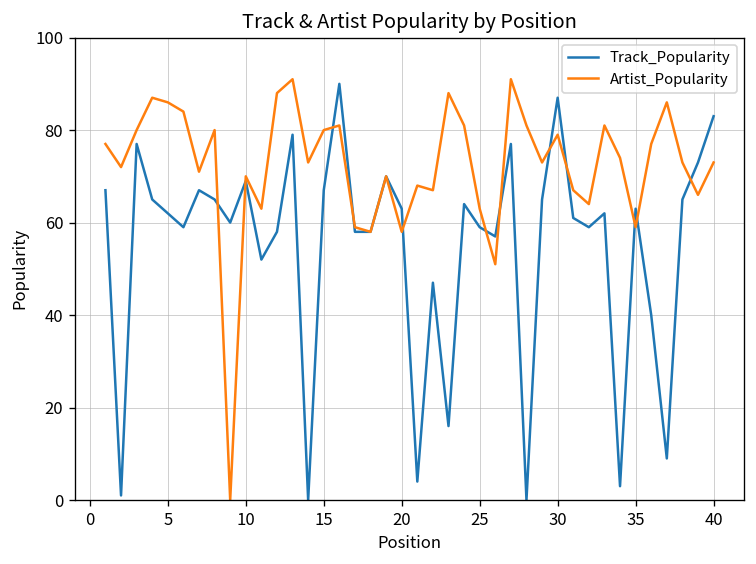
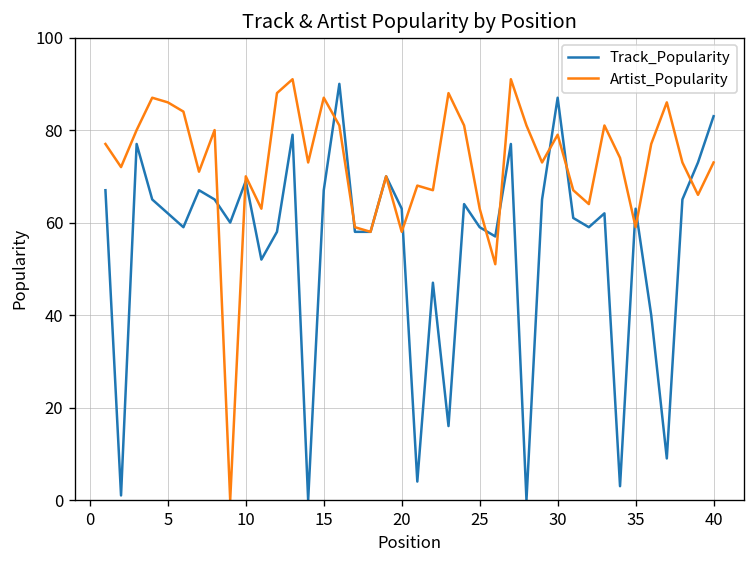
  {
    "Track_Popularity": {
      "5": 62,
      "10": 69,
      "15": 67,
      "20": 63,
      "25": 59,
      "30": 87,
      "35": 63,
      "40": 83
    },
    "Artist_Popularity": {
      "5": 86,
      "10": 70,
-     "15": 80,
+     "15": 87,
      "20": 58,
      "25": 63,
      "30": 79,
      "35": 59,
      "40": 73
    }
  }
